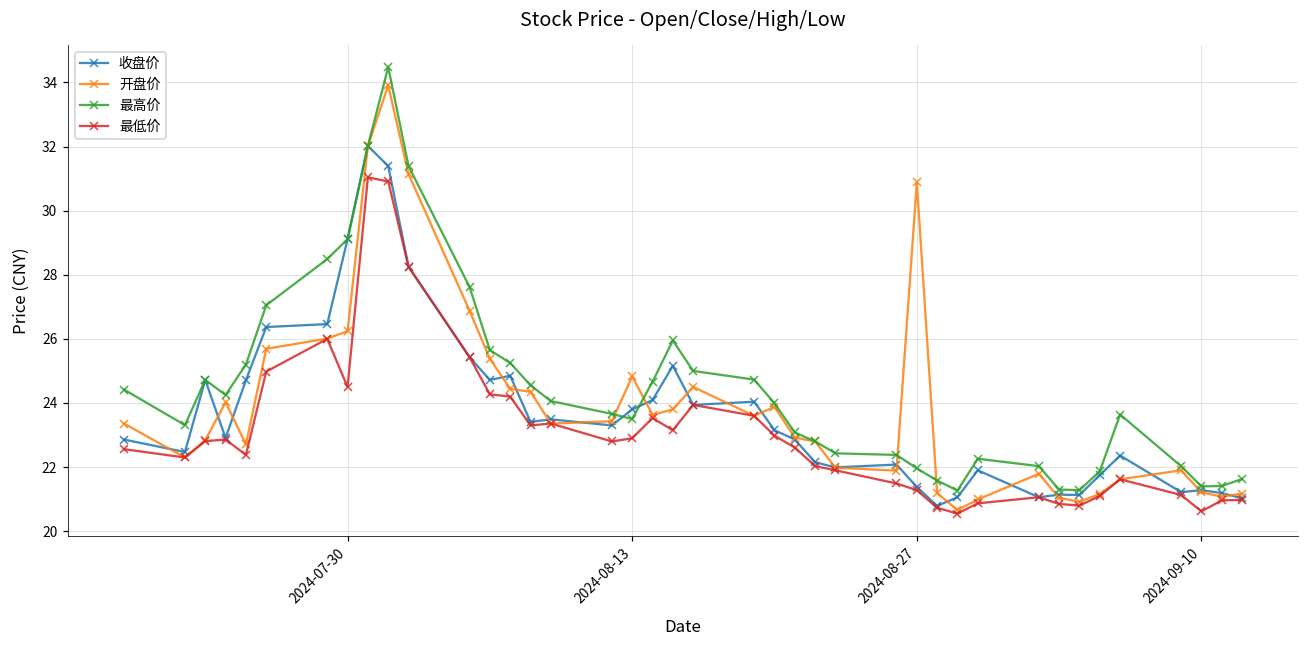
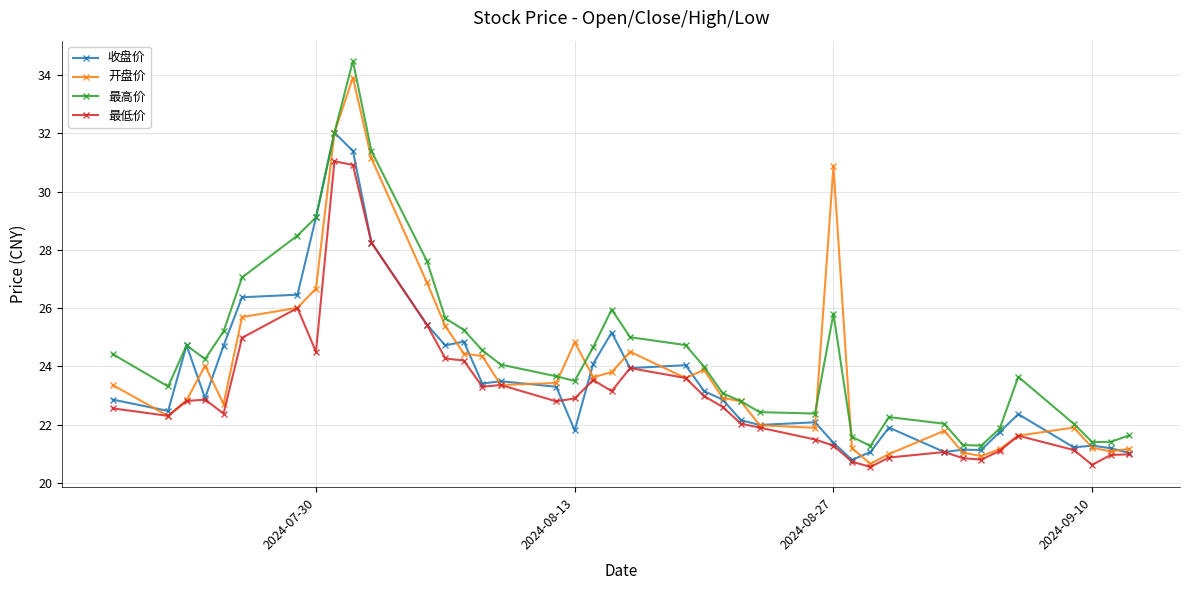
  {
    "收盘价": {
-     "2024-08-13": 23.8,
+     "2024-08-13": 21.8,
      "2024-08-27": 21.4
    },
    "开盘价": {
-     "2024-07-30": 26.2,
+     "2024-07-30": 26.7,
      "2024-08-13": 24.8,
      "2024-08-27": 30.9
    },
    "最高价": {
      "2024-08-13": 23.5,
-     "2024-08-27": 22.0,
+     "2024-08-27": 25.8,
      "2024-09-10": 21.4
    },
    "最低价": {
      "2024-07-30": 24.5,
      "2024-08-13": 22.9,
      "2024-08-27": 21.3,
      "2024-09-10": 20.6
    }
  }
